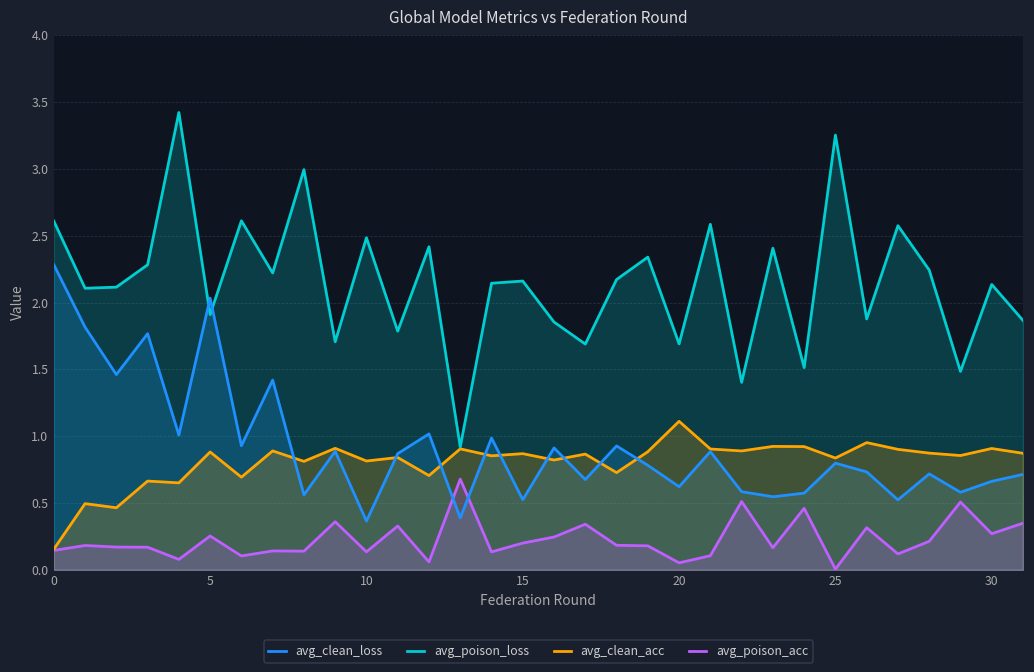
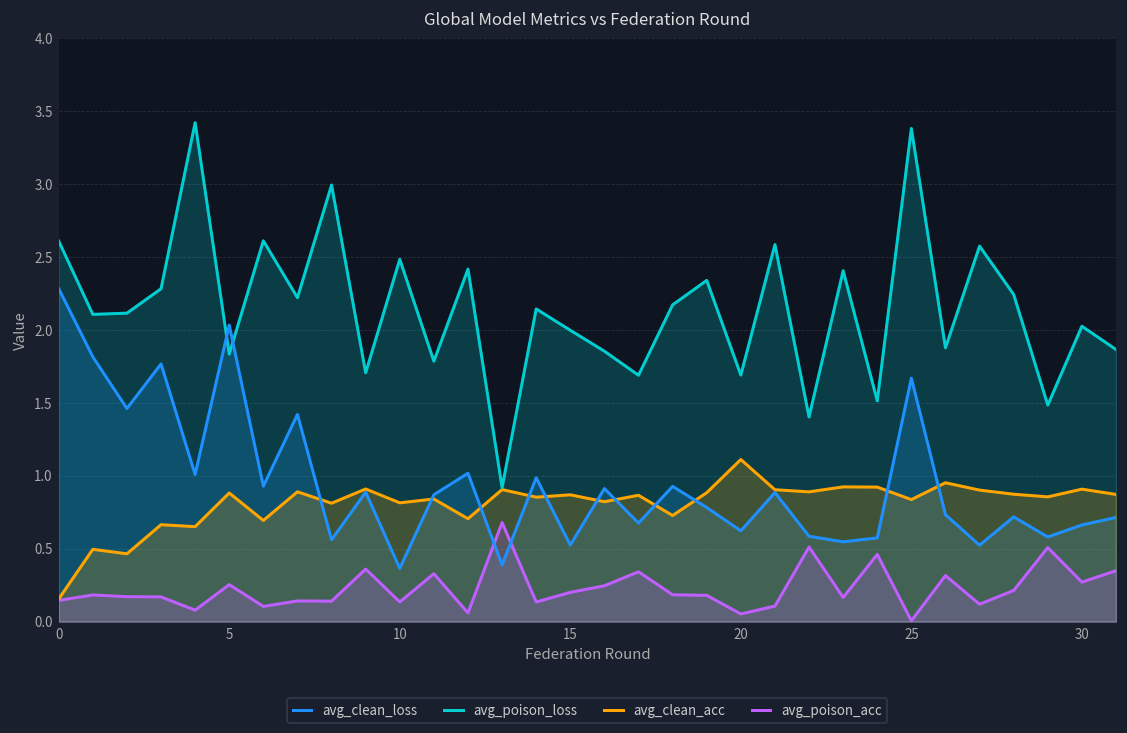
  {
    "avg_clean_loss": {
      "0": 2.28,
      "5": 2.03,
      "10": 0.36,
      "15": 0.52,
      "20": 0.62,
-     "25": 0.80,
+     "25": 1.67,
      "30": 0.66
    },
    "avg_poison_loss": {
      "0": 2.61,
-     "5": 1.91,
+     "5": 1.83,
      "10": 2.48,
-     "15": 2.16,
+     "15": 2.00,
      "20": 1.69,
-     "25": 3.25,
-     "30": 2.14
+     "25": 3.38,
+     "30": 2.03
    },
    "avg_clean_acc": {
      "5": 0.88,
      "10": 0.81,
      "15": 0.87,
      "20": 1.11,
      "25": 0.84,
      "30": 0.91
    },
    "avg_poison_acc": {
      "5": 0.25,
      "10": 0.13,
      "15": 0.20,
      "20": 0.05,
      "25": 0.01,
      "30": 0.27
    }
  }
